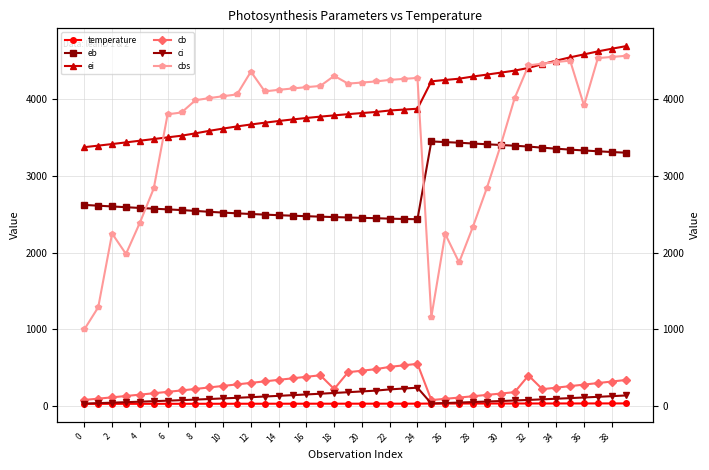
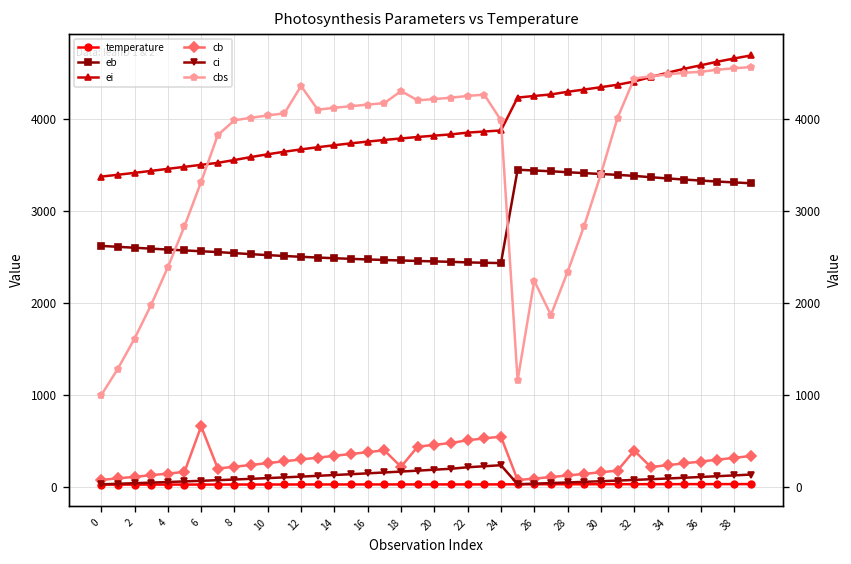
  {
    "cb": {
      "0": 100,
      "2": 100,
      "4": 100,
-     "6": 200,
+     "6": 700,
      "8": 200,
      "10": 300,
      "12": 300,
      "14": 300,
      "16": 400,
      "18": 200,
      "20": 500,
      "22": 500,
      "24": 500,
      "26": 100,
      "28": 100,
      "30": 200,
      "32": 400,
      "34": 200,
      "36": 300,
      "38": 300
    },
    "cbs": {
      "0": 1000,
-     "2": 2200,
+     "2": 1600,
      "4": 2400,
-     "6": 3800,
+     "6": 3300,
      "8": 4000,
      "10": 4000,
      "12": 4400,
      "14": 4100,
      "16": 4200,
      "18": 4300,
      "20": 4200,
      "22": 4300,
-     "24": 4300,
+     "24": 4000,
      "26": 2200,
      "28": 2300,
-     "36": 3900,
+     "36": 4500,
      "38": 4600
    }
  }
